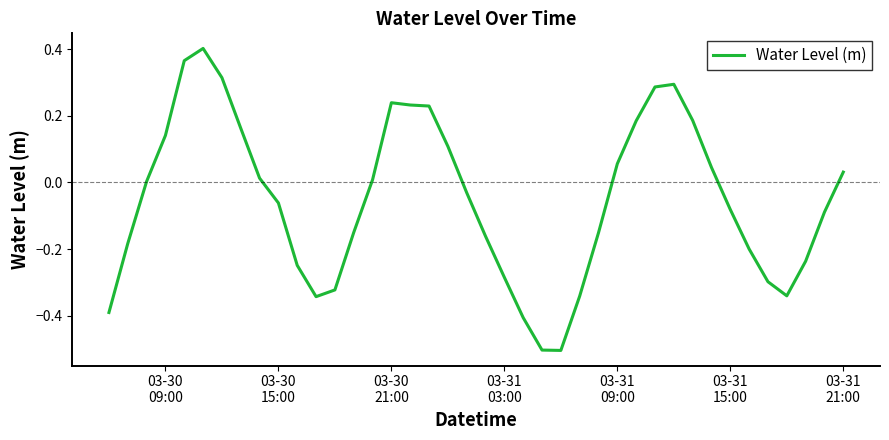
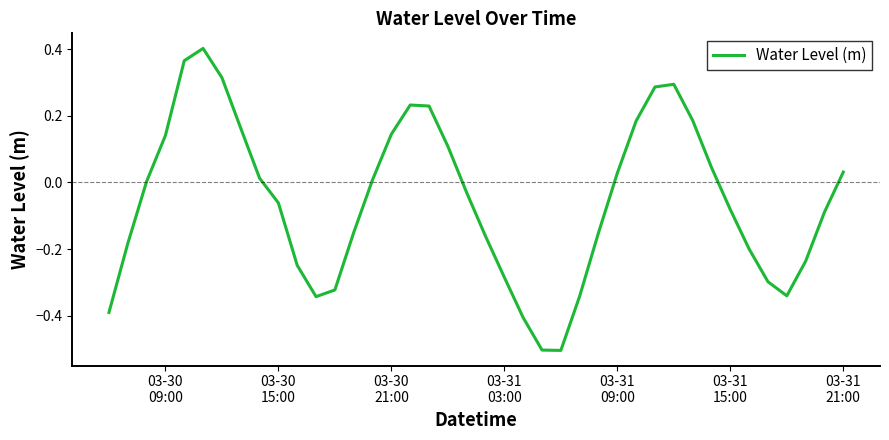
  {
    "03-30 09:00": 0.14,
    "03-30 15:00": -0.06,
-   "03-30 21:00": 0.24,
+   "03-30 21:00": 0.14,
    "03-31 03:00": -0.28,
-   "03-31 09:00": 0.06,
+   "03-31 09:00": 0.03,
    "03-31 15:00": -0.08,
    "03-31 21:00": 0.03
  }
